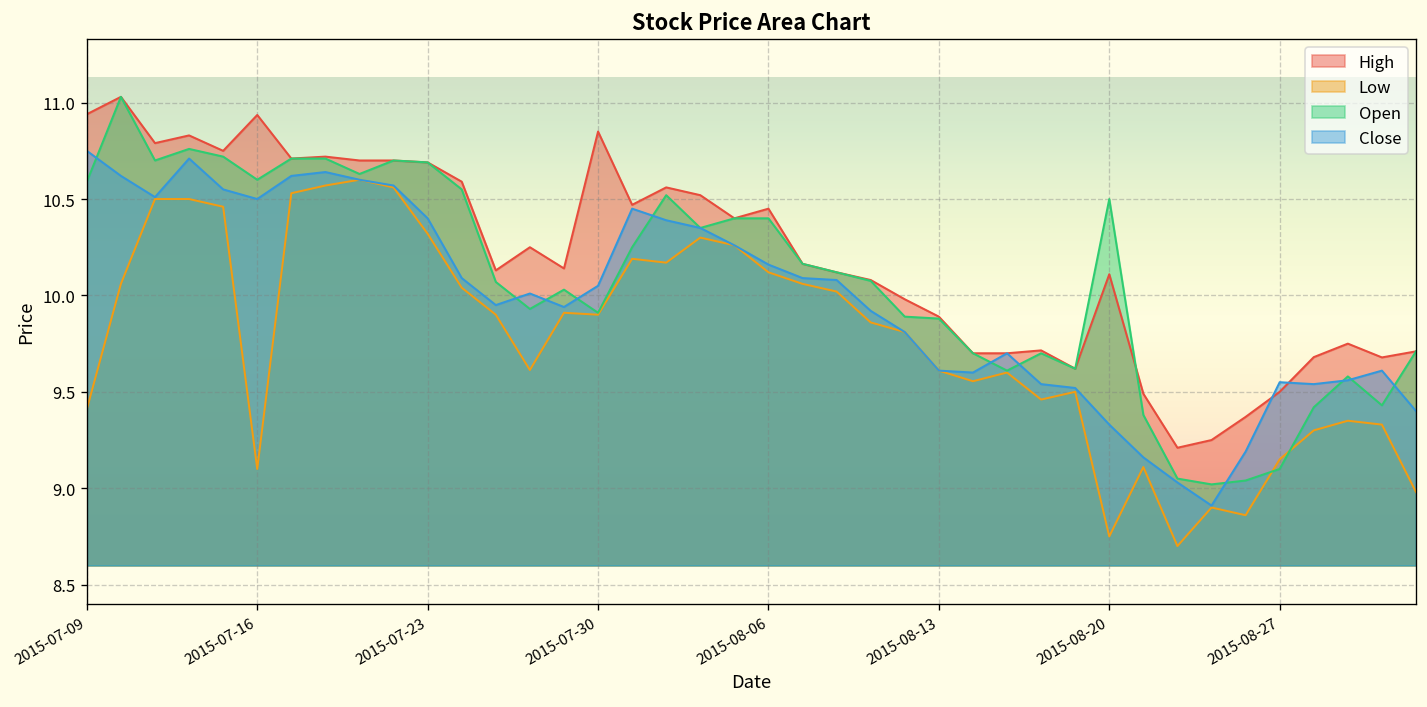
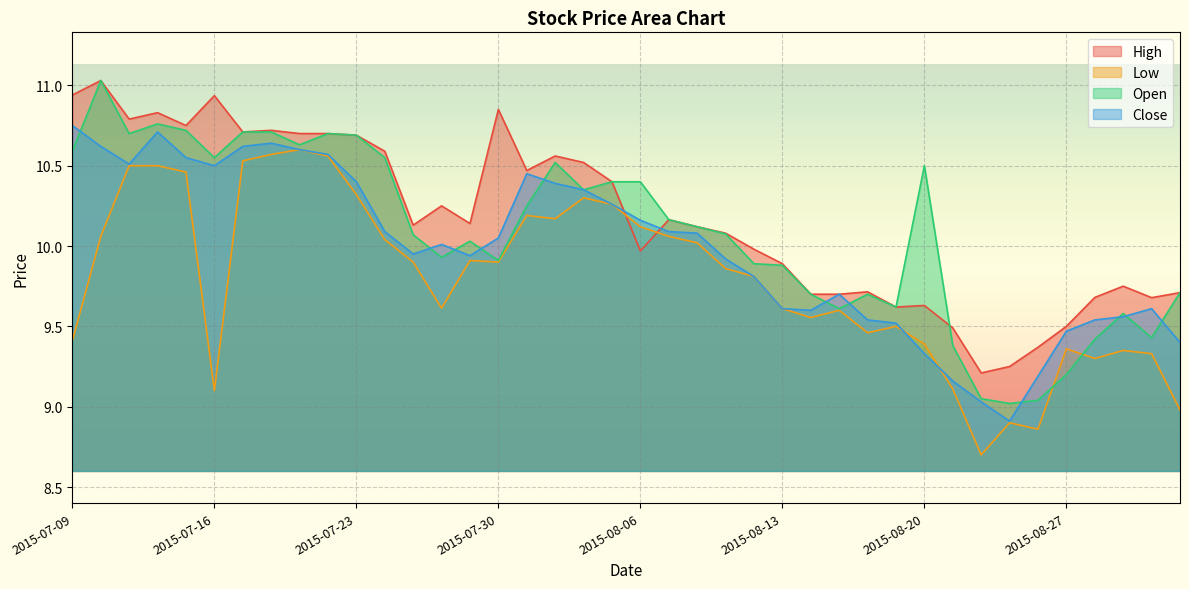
  {
    "High": {
      "2015-07-09": 10.94,
      "2015-07-16": 10.94,
      "2015-07-30": 10.85,
-     "2015-08-06": 10.45,
-     "2015-08-20": 10.11,
+     "2015-08-06": 9.97,
+     "2015-08-20": 9.63,
      "2015-08-27": 9.50
    },
    "Low": {
      "2015-07-09": 9.41,
      "2015-07-16": 9.10,
      "2015-07-23": 10.32,
      "2015-08-06": 10.12,
-     "2015-08-20": 8.75,
-     "2015-08-27": 9.15
+     "2015-08-20": 9.39,
+     "2015-08-27": 9.36
    },
    "Open": {
      "2015-07-09": 10.59,
-     "2015-07-16": 10.60,
+     "2015-07-16": 10.55,
      "2015-08-06": 10.40,
      "2015-08-20": 10.50,
-     "2015-08-27": 9.1
+     "2015-08-27": 9.2
    },
    "Close": {
      "2015-07-09": 10.75,
      "2015-07-16": 10.50,
      "2015-07-23": 10.40,
      "2015-07-30": 10.05,
      "2015-08-06": 10.16,
      "2015-08-20": 9.33,
-     "2015-08-27": 9.55
+     "2015-08-27": 9.47
    }
  }
